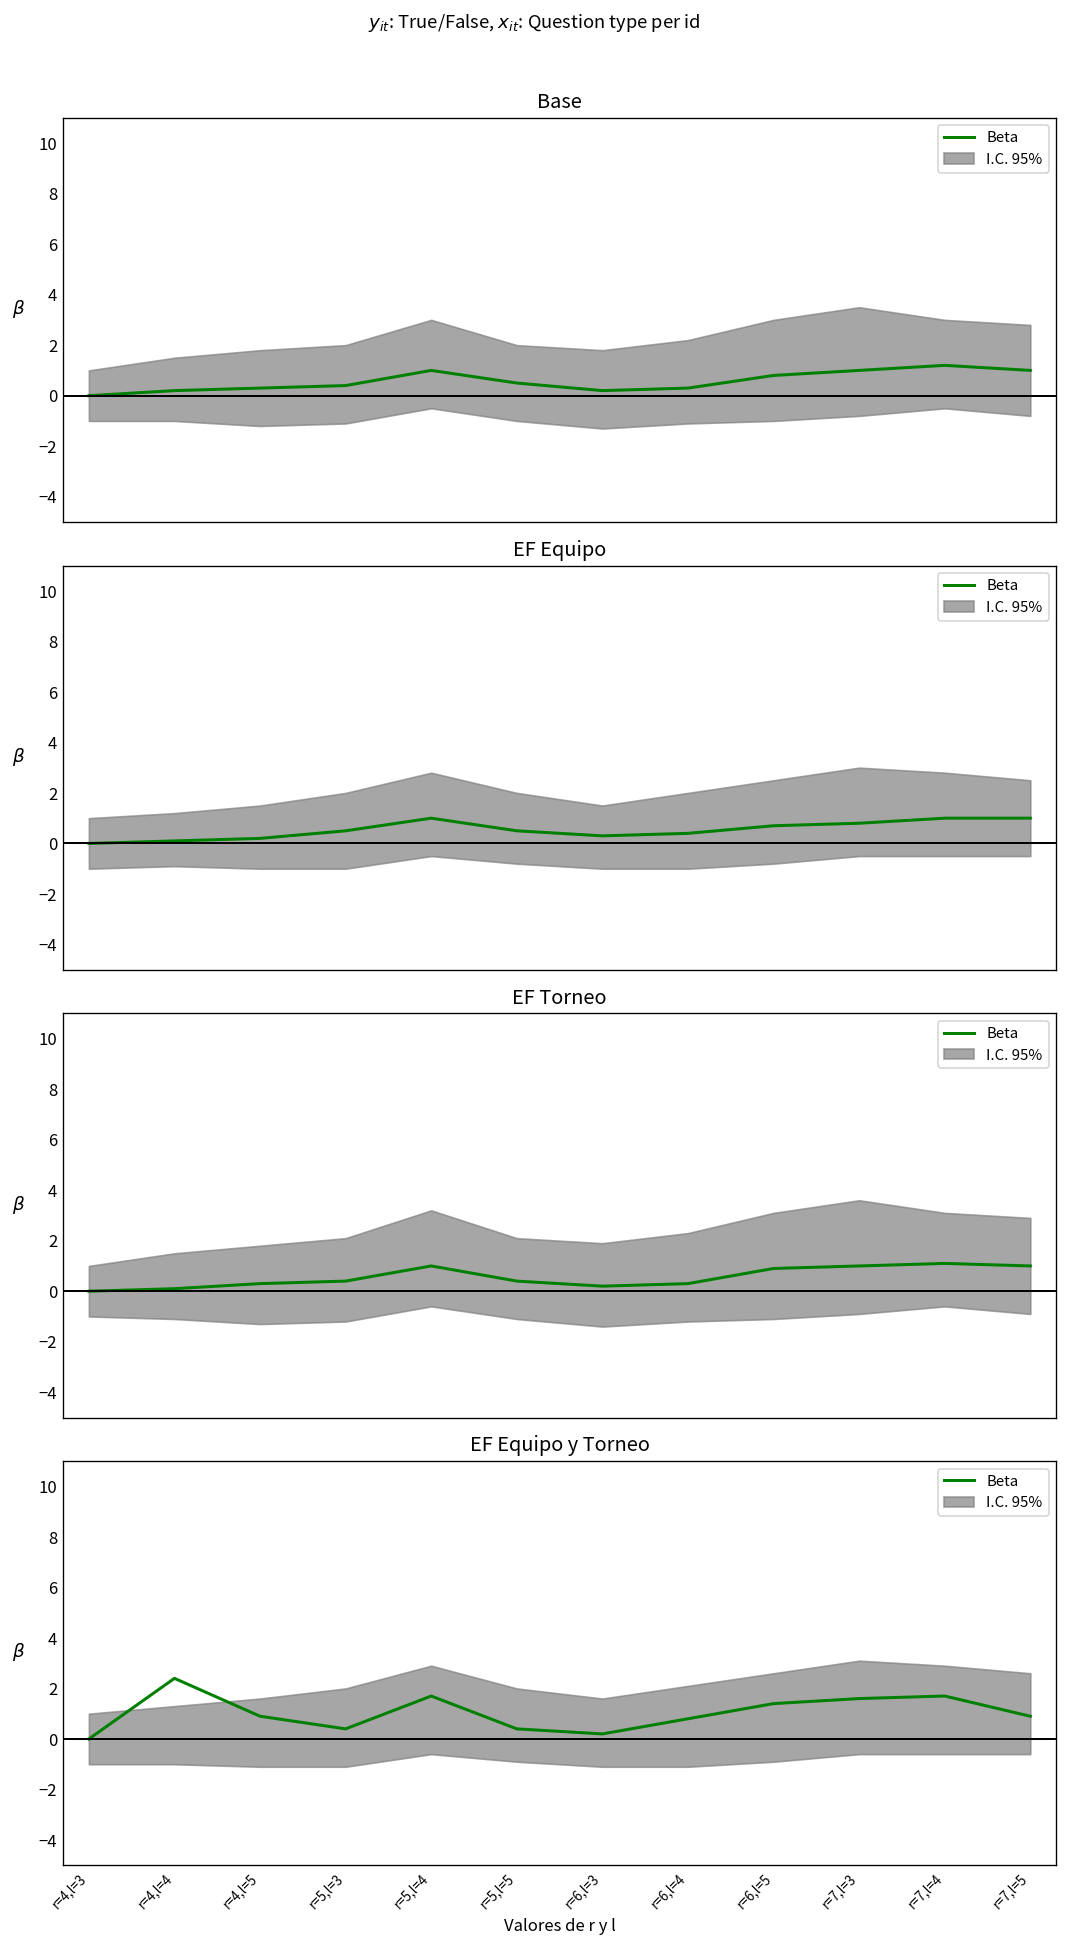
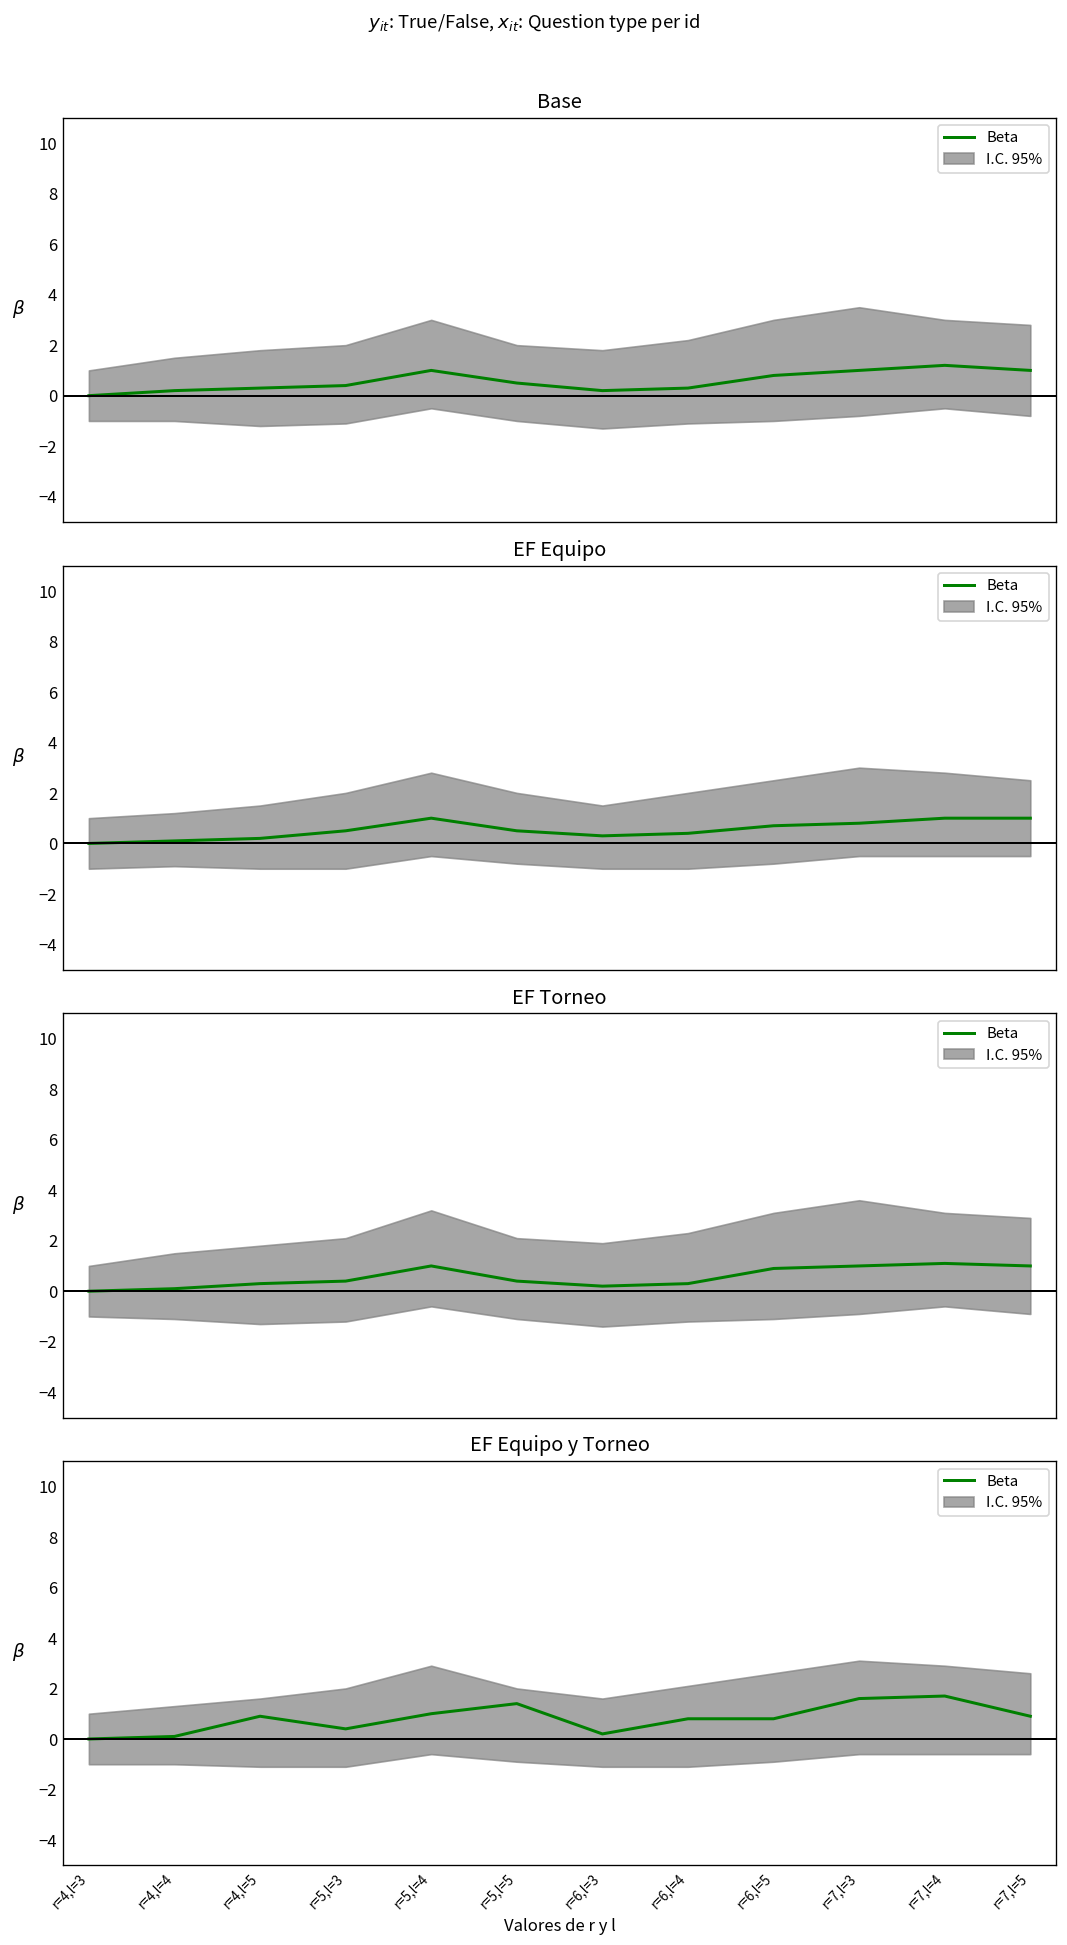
  {
    "EF Equipo y Torneo": {
      "Beta": {
        "r=4,l=3": 0.0,
-       "r=4,l=4": 2.4,
+       "r=4,l=4": 0.1,
        "r=4,l=5": 0.9,
        "r=5,l=3": 0.4,
-       "r=5,l=4": 1.7,
-       "r=5,l=5": 0.4,
+       "r=5,l=4": 1.0,
+       "r=5,l=5": 1.4,
        "r=6,l=3": 0.2,
        "r=6,l=4": 0.8,
-       "r=6,l=5": 1.4,
+       "r=6,l=5": 0.8,
        "r=7,l=3": 1.6,
        "r=7,l=4": 1.7,
        "r=7,l=5": 0.9
      }
    }
  }
